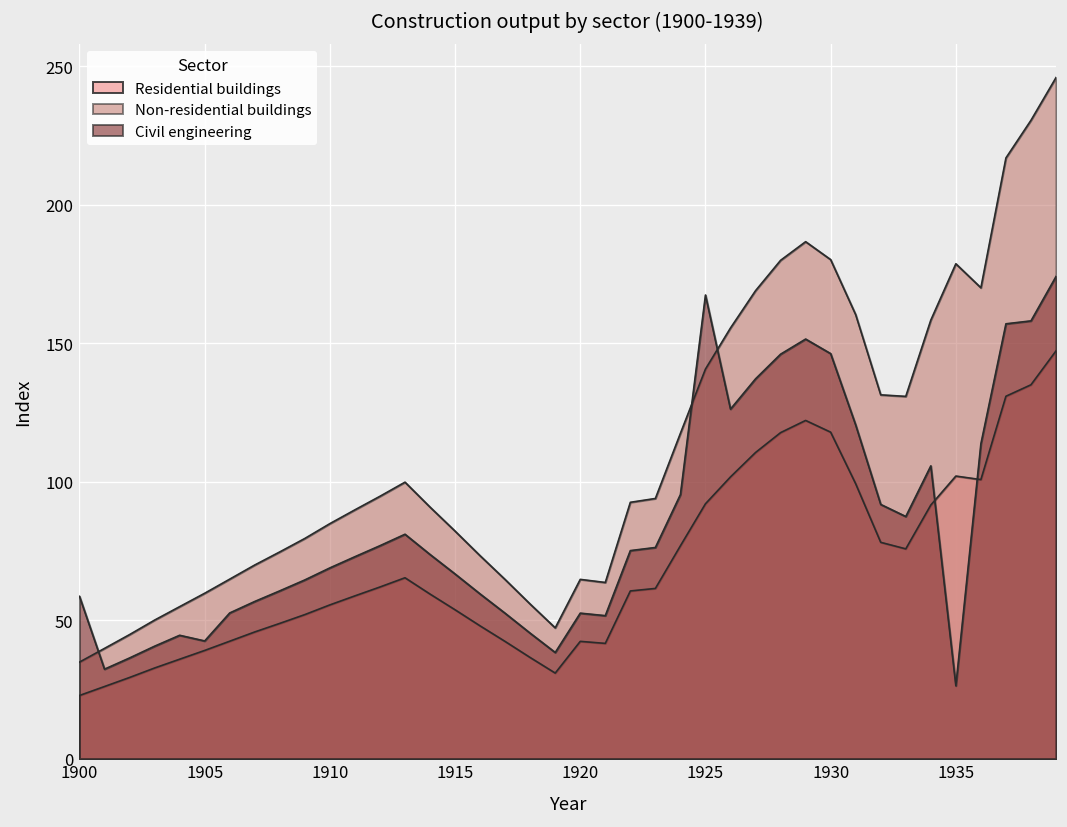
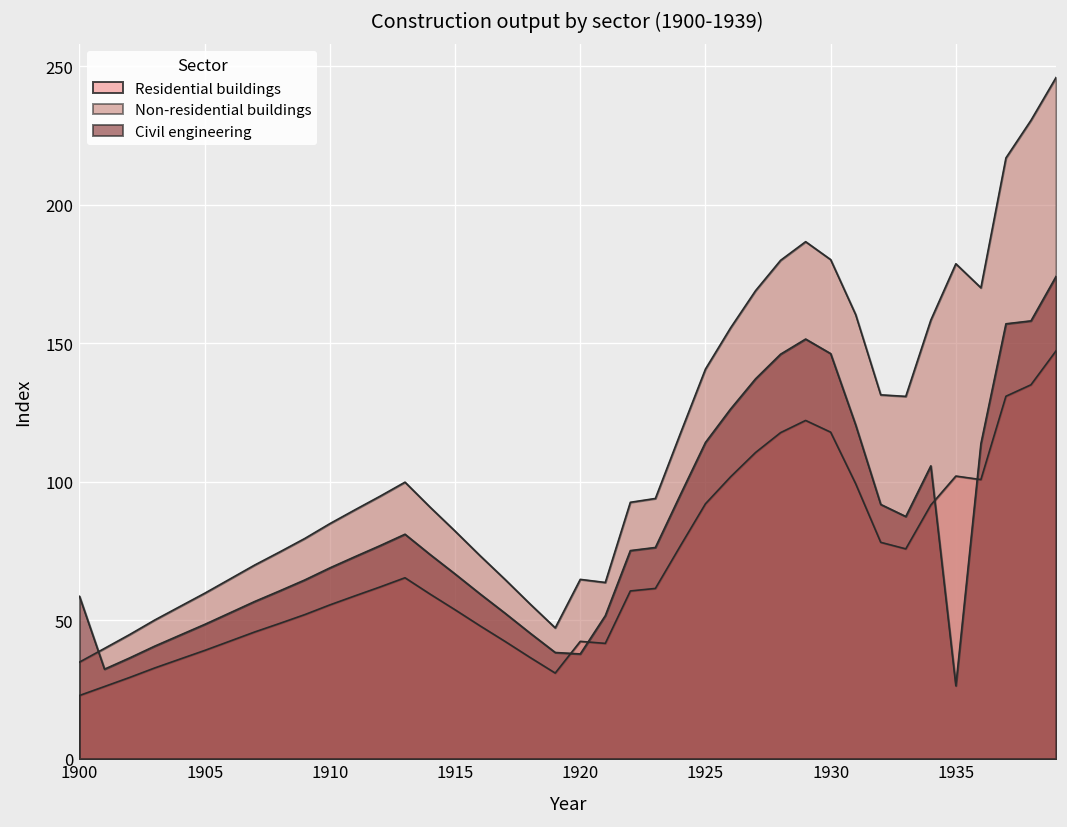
  {
    "Civil engineering": {
      "1900": 59,
-     "1905": 42,
+     "1905": 48,
      "1910": 69,
      "1915": 67,
-     "1920": 53,
-     "1925": 167,
+     "1920": 38,
+     "1925": 114,
      "1930": 146,
      "1935": 26
    }
  }
